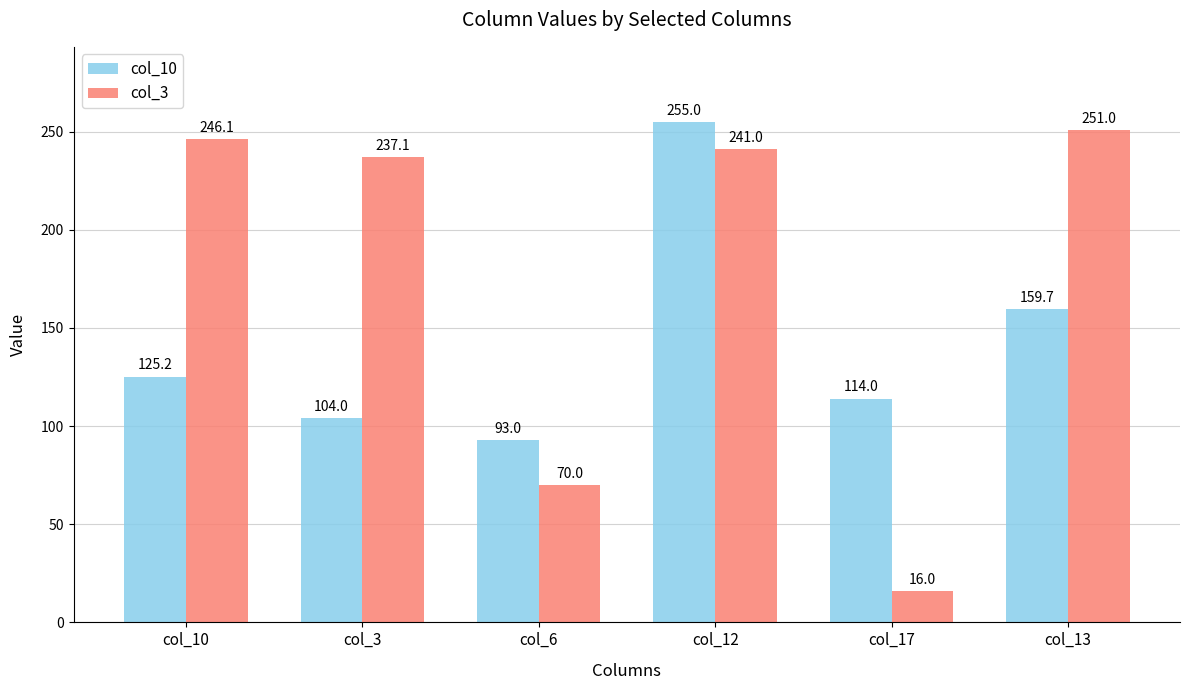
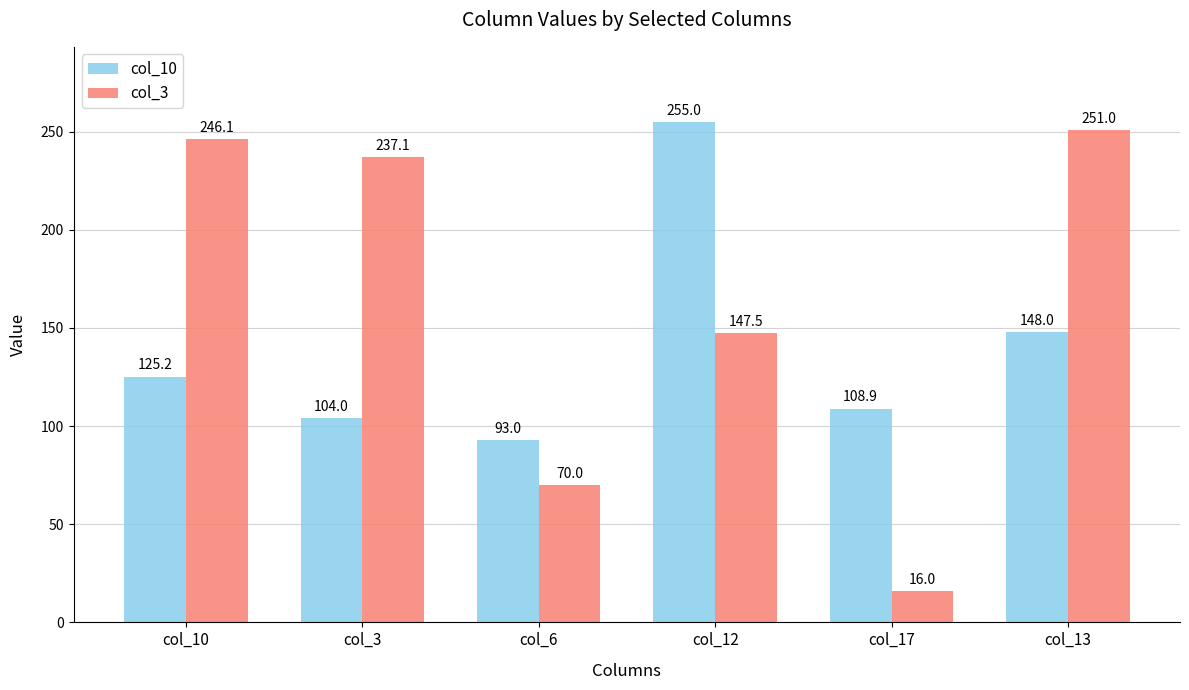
  {
    "col_10": {
      "col_10": 125.2,
      "col_3": 104.0,
      "col_6": 93.0,
      "col_12": 255.0,
-     "col_17": 114.0,
-     "col_13": 159.7
+     "col_17": 108.9,
+     "col_13": 148.0
    },
    "col_3": {
      "col_10": 246.1,
      "col_3": 237.1,
      "col_6": 70.0,
-     "col_12": 241.0,
+     "col_12": 147.5,
      "col_17": 16.0,
      "col_13": 251.0
    }
  }
